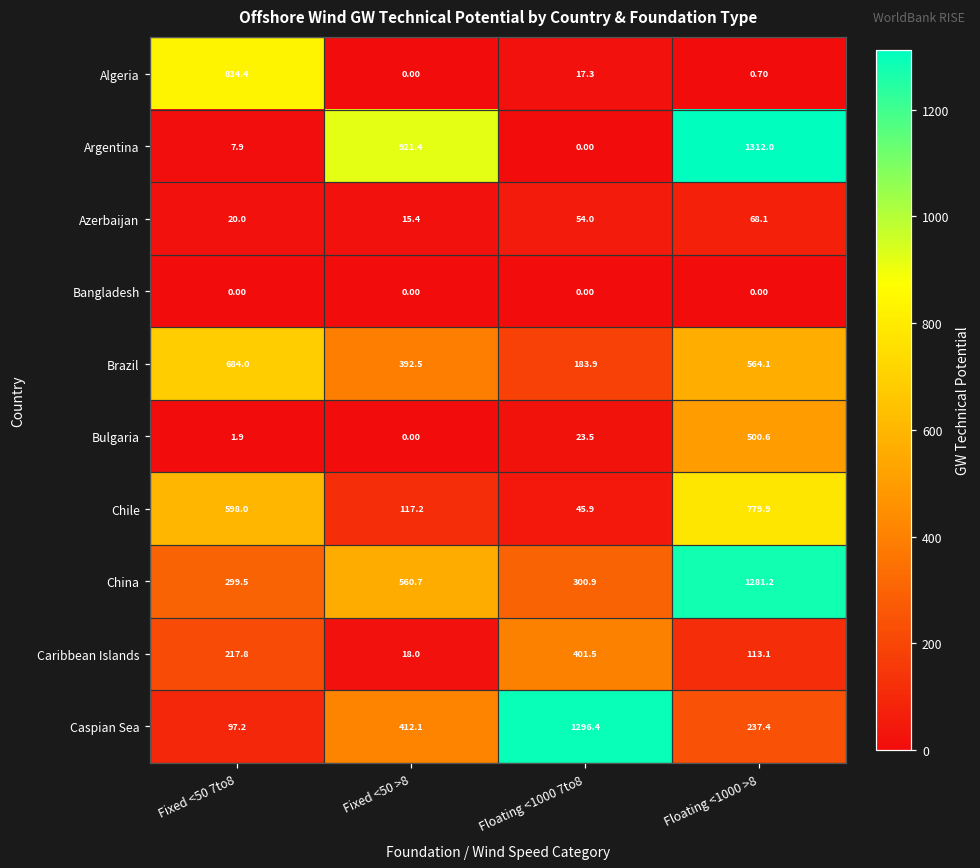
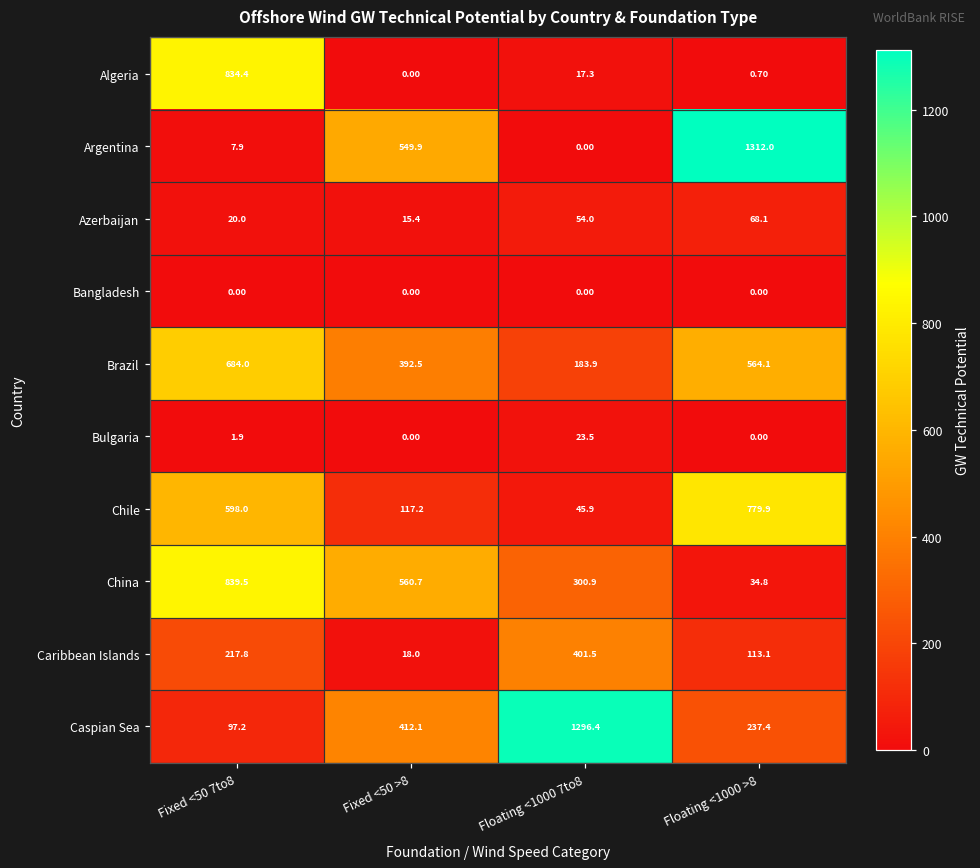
  {
    "Argentina": {
-     "Fixed <50 >8": 921.4
+     "Fixed <50 >8": 549.9
    },
    "Bulgaria": {
-     "Floating <1000 >8": 500.6
+     "Floating <1000 >8": 0.00
    },
    "China": {
-     "Fixed <50 7to8": 299.5,
-     "Floating <1000 >8": 1281.2
+     "Fixed <50 7to8": 839.5,
+     "Floating <1000 >8": 34.8
    }
  }
